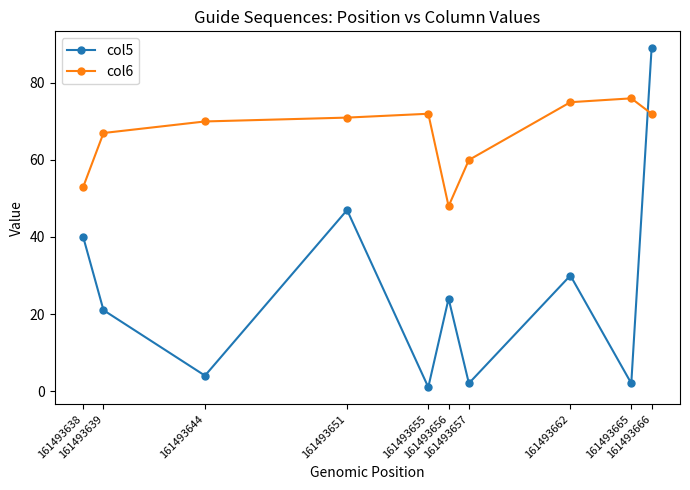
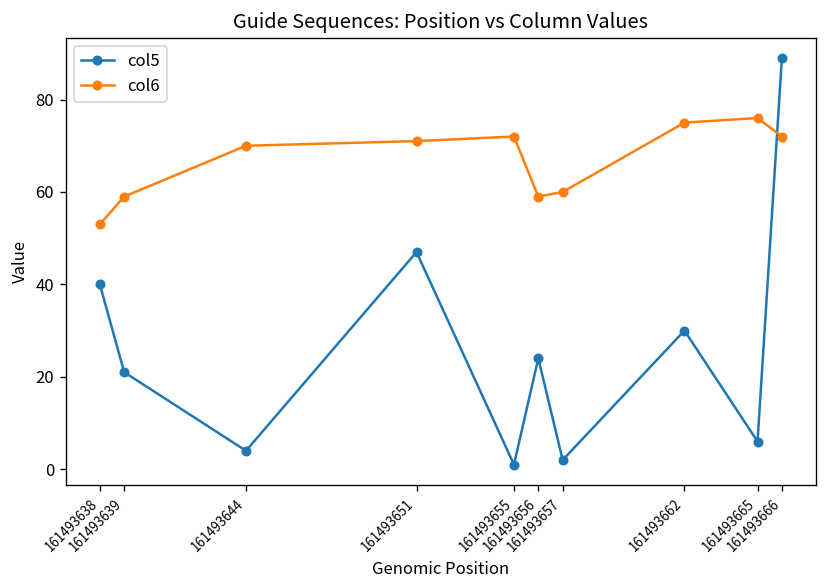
  {
    "col5": {
      "161493638": 40,
      "161493639": 21,
      "161493644": 4,
      "161493651": 47,
      "161493655": 1,
      "161493656": 24,
      "161493657": 2,
      "161493662": 30,
-     "161493665": 2,
+     "161493665": 6,
      "161493666": 89
    },
    "col6": {
      "161493638": 53,
-     "161493639": 67,
+     "161493639": 59,
      "161493644": 70,
      "161493651": 71,
      "161493655": 72,
-     "161493656": 48,
+     "161493656": 59,
      "161493657": 60,
      "161493662": 75,
      "161493665": 76,
      "161493666": 72
    }
  }
